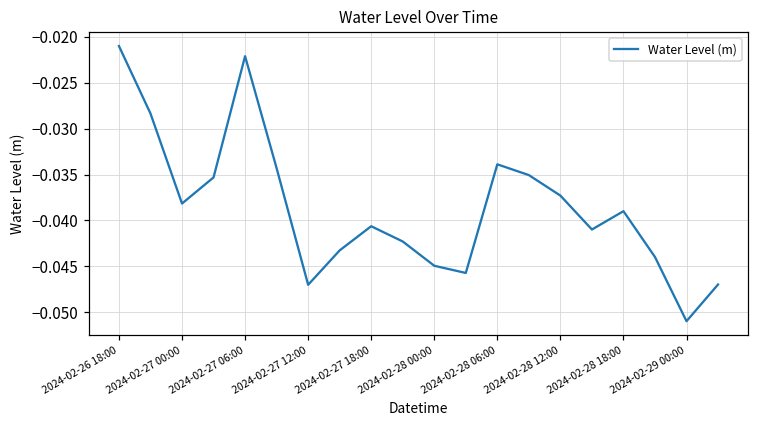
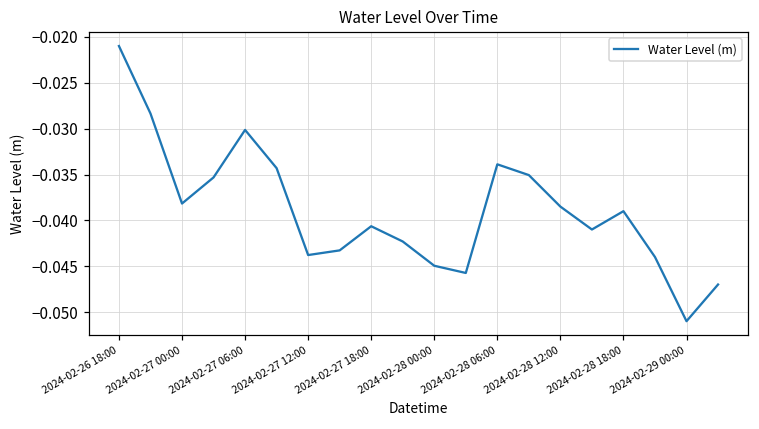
  {
    "2024-02-26 18:00": -0.021,
    "2024-02-27 00:00": -0.038,
-   "2024-02-27 06:00": -0.022,
-   "2024-02-27 12:00": -0.047,
+   "2024-02-27 06:00": -0.030,
+   "2024-02-27 12:00": -0.044,
    "2024-02-27 18:00": -0.041,
    "2024-02-28 00:00": -0.045,
    "2024-02-28 06:00": -0.034,
-   "2024-02-28 12:00": -0.037,
+   "2024-02-28 12:00": -0.039,
    "2024-02-28 18:00": -0.039,
    "2024-02-29 00:00": -0.051
  }
